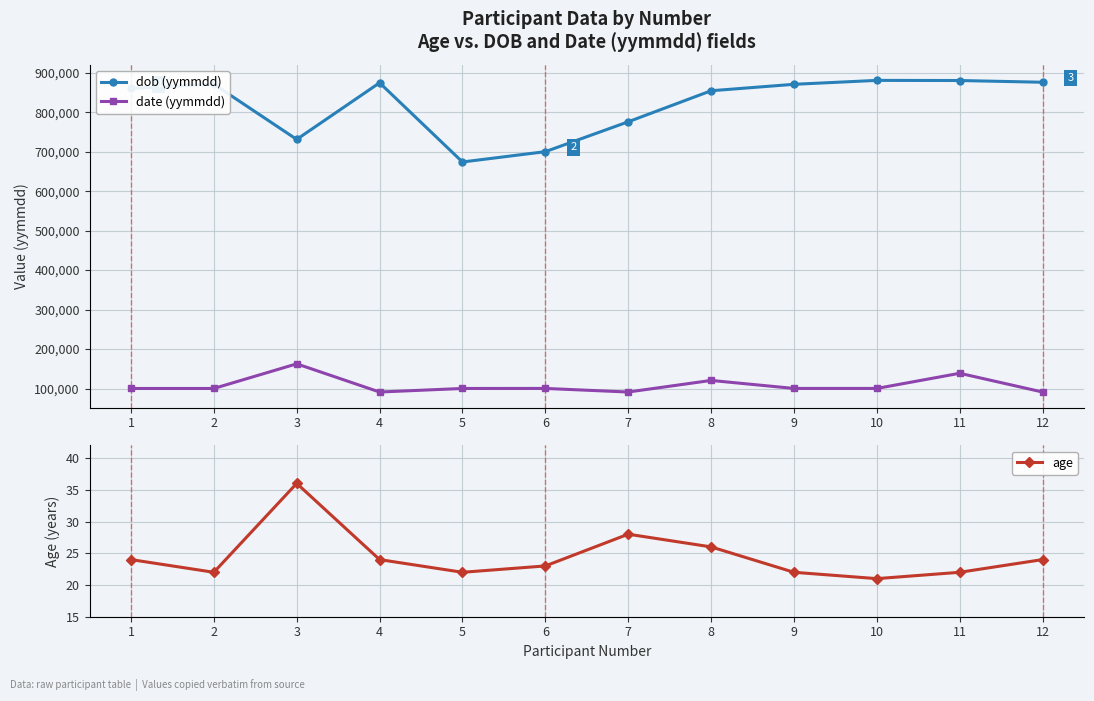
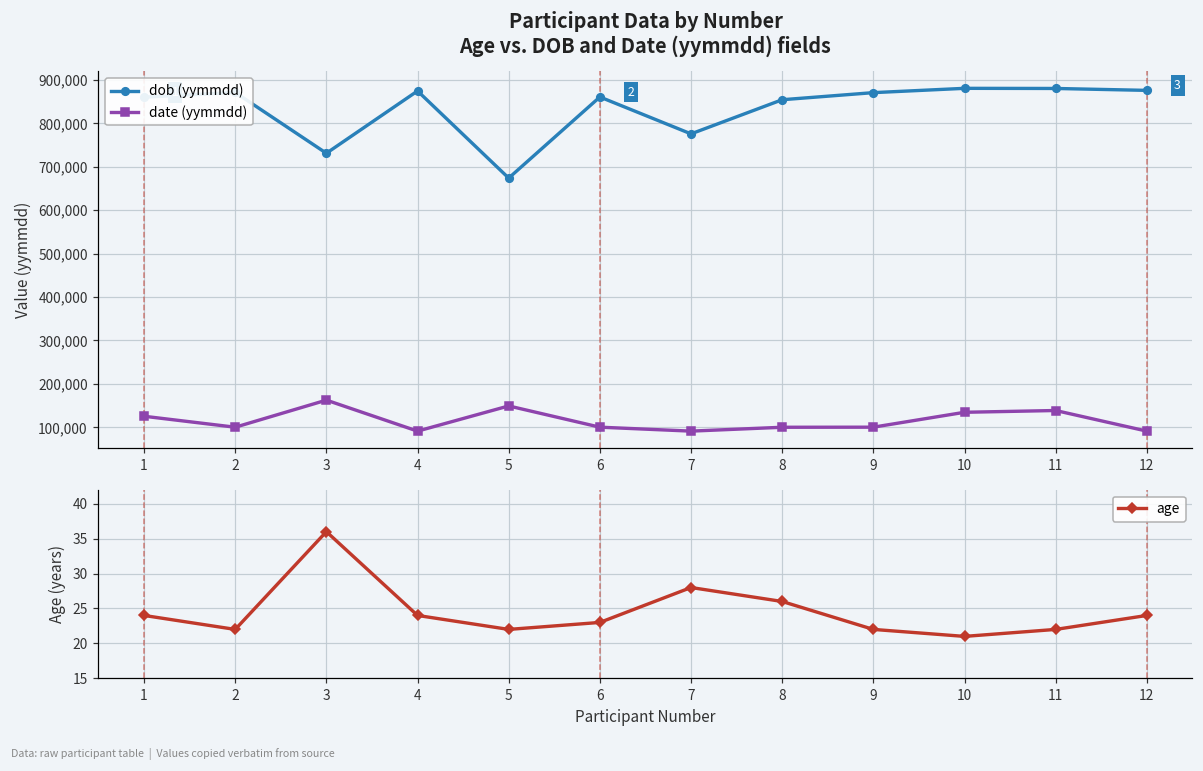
  {
    "Participant Data by Number Age vs. DOB and Date (yymmdd) fields": {
      "dob (yymmdd)": {
        "3": "730,000",
        "4": "870,000",
        "5": "670,000",
-       "6": "700,000",
+       "6": "860,000",
        "7": "780,000",
        "8": "850,000",
        "9": "870,000",
        "10": "880,000",
        "11": "880,000"
      },
      "date (yymmdd)": {
-       "1": "100,000",
+       "1": "130,000",
        "2": "100,000",
        "3": "160,000",
        "4": "90,000",
-       "5": "100,000",
+       "5": "150,000",
        "6": "100,000",
        "7": "90,000",
-       "8": "120,000",
+       "8": "100,000",
        "9": "100,000",
-       "10": "100,000",
+       "10": "130,000",
        "11": "140,000",
        "12": "90,000"
      }
    }
  }
